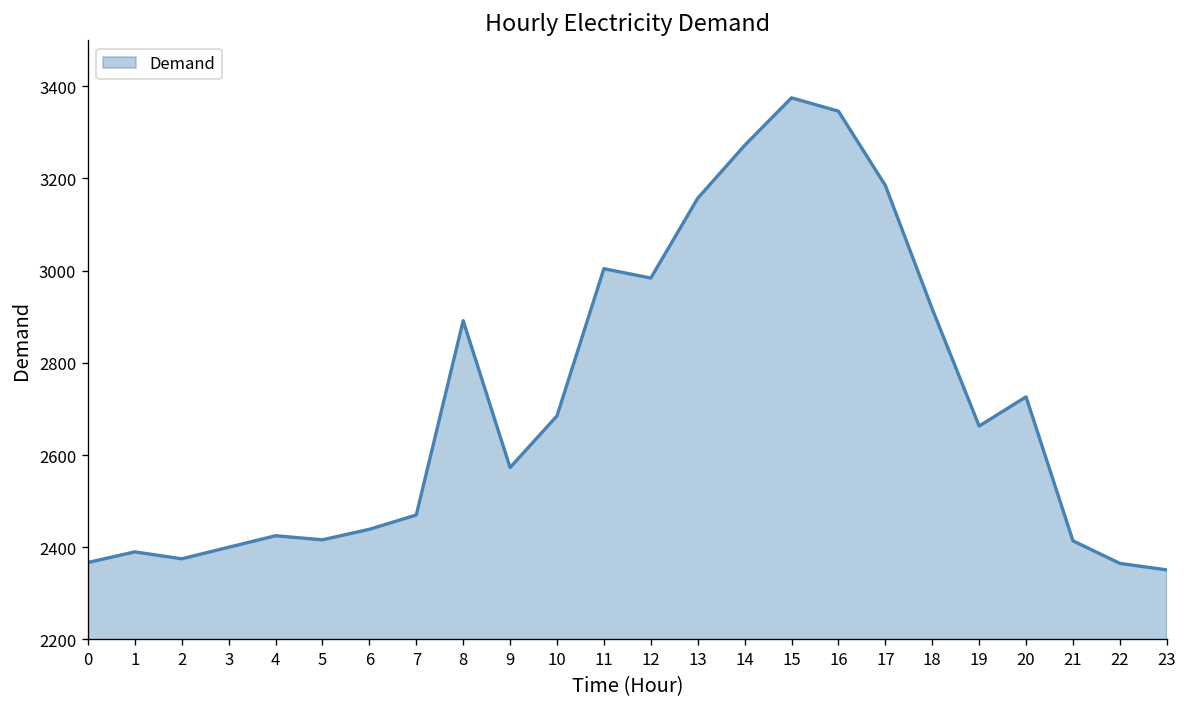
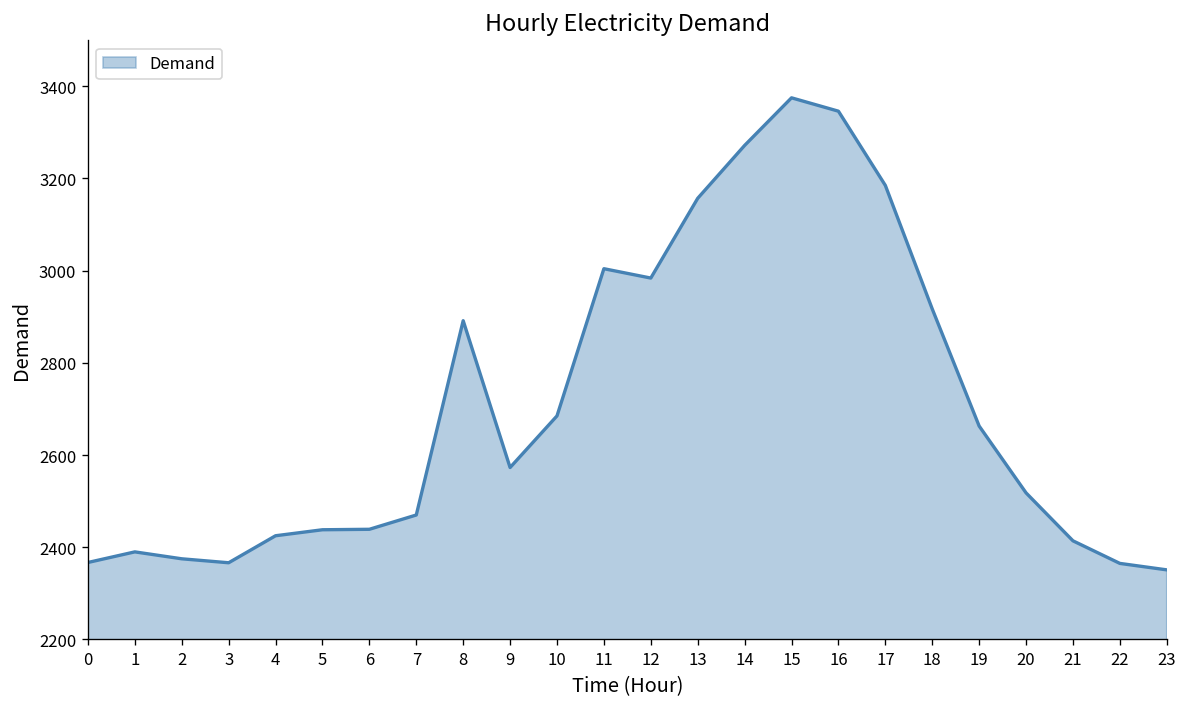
  {
    "0": 2370,
    "1": 2390,
    "2": 2380,
-   "3": 2400,
+   "3": 2370,
    "4": 2430,
-   "5": 2420,
+   "5": 2440,
    "6": 2440,
    "7": 2470,
    "8": 2890,
    "9": 2570,
    "10": 2690,
    "11": 3000,
    "12": 2980,
    "13": 3160,
    "14": 3270,
    "15": 3380,
    "16": 3350,
    "17": 3190,
    "18": 2920,
    "19": 2660,
-   "20": 2730,
+   "20": 2520,
    "21": 2410,
    "22": 2370,
    "23": 2350
  }
